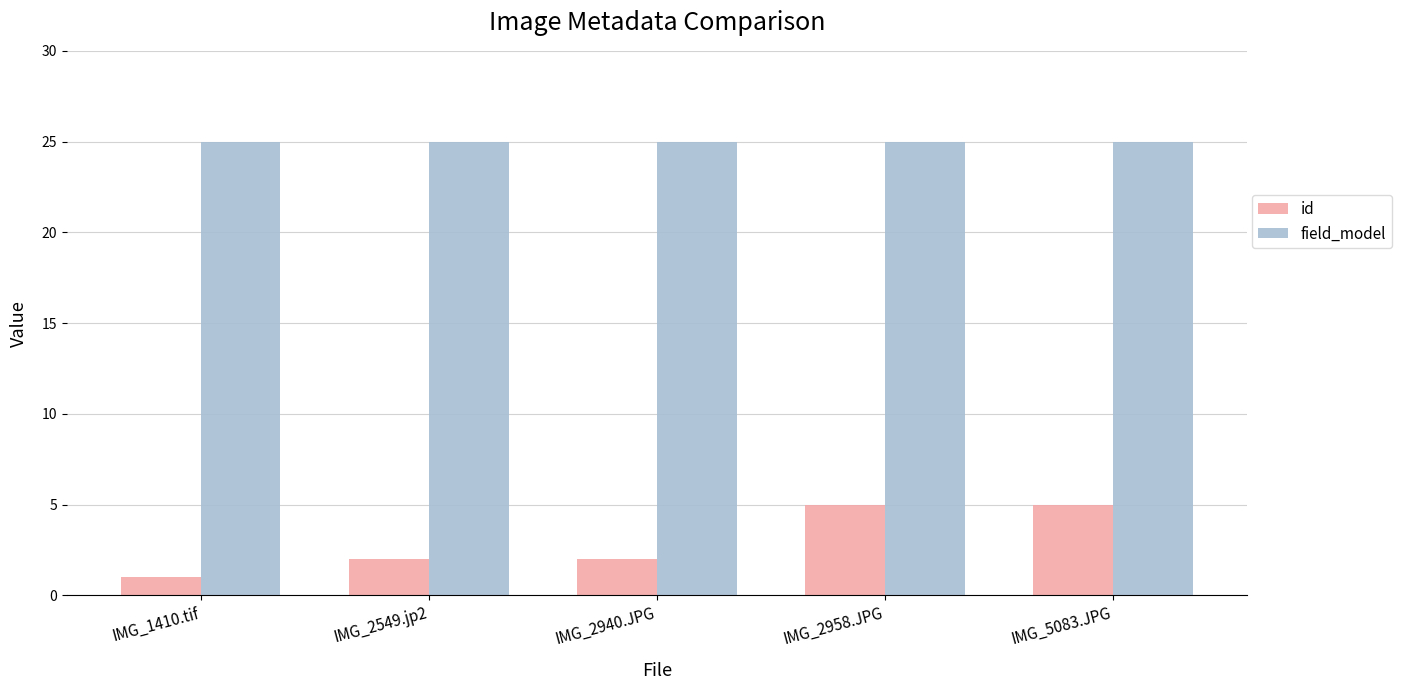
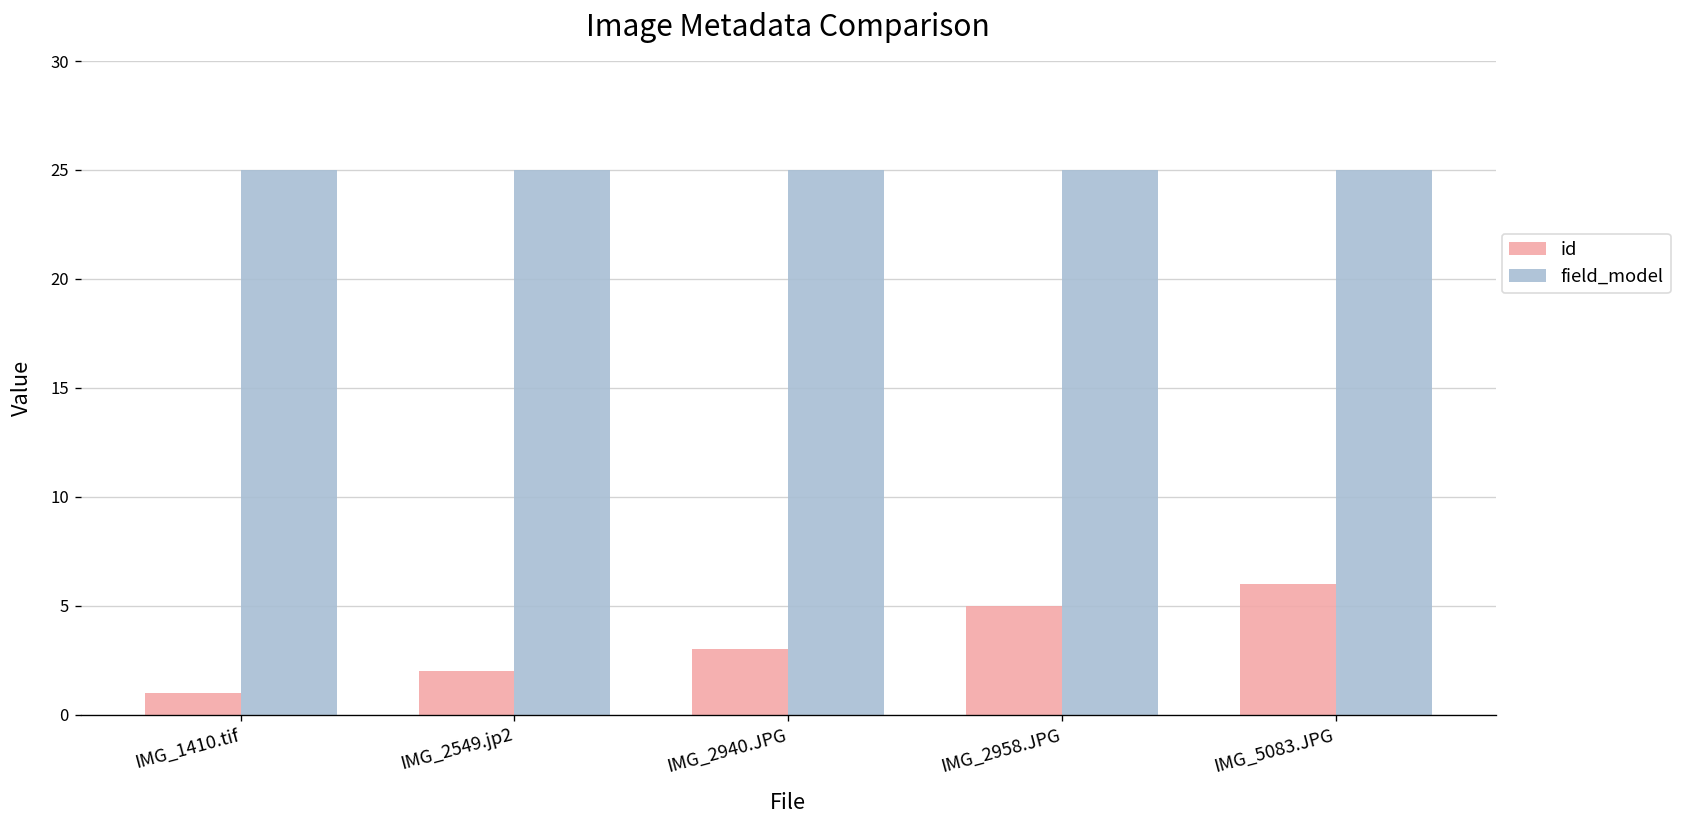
  {
    "id": {
      "IMG_1410.tif": 1,
      "IMG_2549.jp2": 2,
-     "IMG_2940.JPG": 2,
+     "IMG_2940.JPG": 3,
      "IMG_2958.JPG": 5,
-     "IMG_5083.JPG": 5
+     "IMG_5083.JPG": 6
    },
    "field_model": {
      "IMG_1410.tif": 25,
      "IMG_2549.jp2": 25,
      "IMG_2940.JPG": 25,
      "IMG_2958.JPG": 25,
      "IMG_5083.JPG": 25
    }
  }
